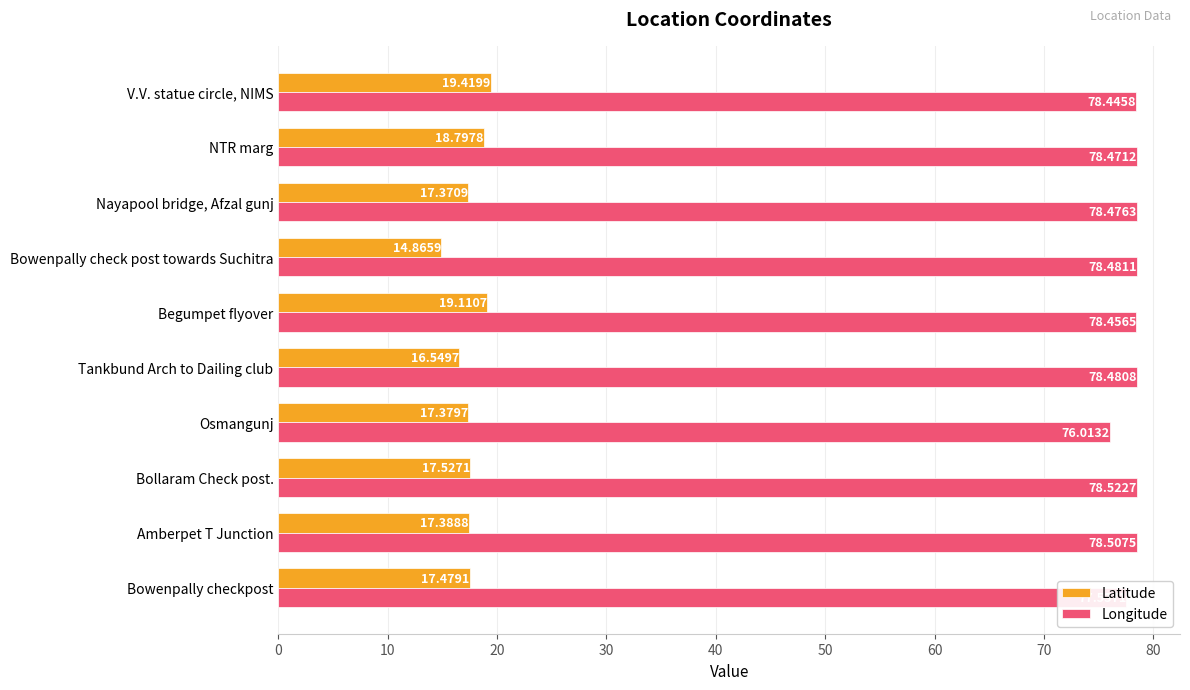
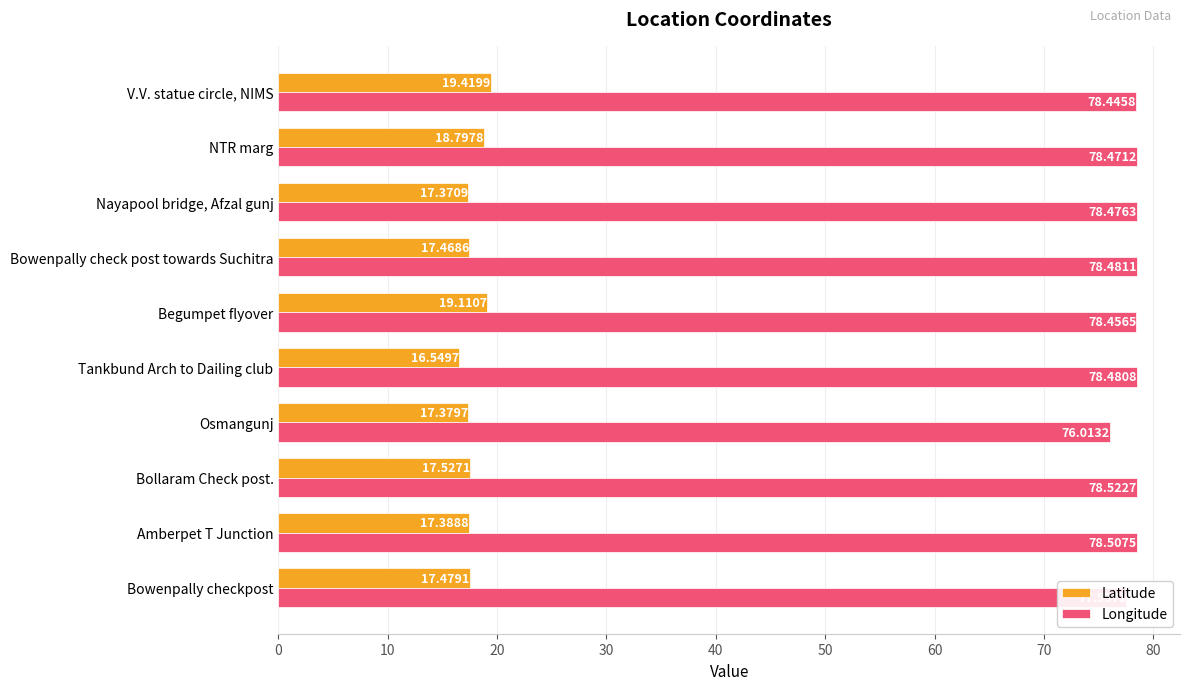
  {
    "Latitude": {
      "V.V. statue circle, NIMS": 19.4199,
      "NTR marg": 18.7978,
      "Nayapool bridge, Afzal gunj": 17.3709,
-     "Bowenpally check post towards Suchitra": 14.8659,
+     "Bowenpally check post towards Suchitra": 17.4686,
      "Begumpet flyover": 19.1107,
      "Tankbund Arch to Dailing club": 16.5497,
      "Osmangunj": 17.3797,
      "Bollaram Check post.": 17.5271,
      "Amberpet T Junction": 17.3888,
      "Bowenpally checkpost": 17.4791
    },
    "Longitude": {
      "V.V. statue circle, NIMS": 78.4458,
      "NTR marg": 78.4712,
      "Nayapool bridge, Afzal gunj": 78.4763,
      "Bowenpally check post towards Suchitra": 78.4811,
      "Begumpet flyover": 78.4565,
      "Tankbund Arch to Dailing club": 78.4808,
      "Osmangunj": 76.0132,
      "Bollaram Check post.": 78.5227,
      "Amberpet T Junction": 78.5075
    }
  }
